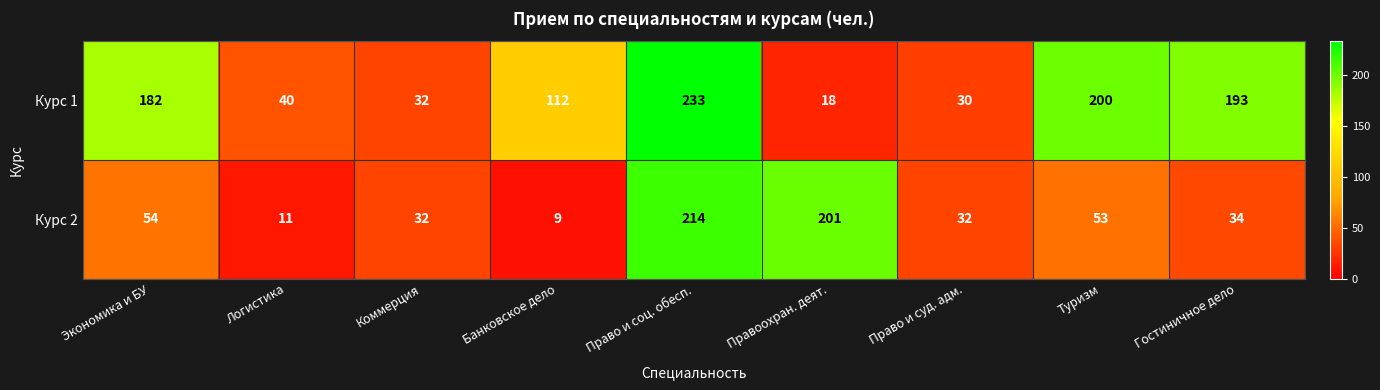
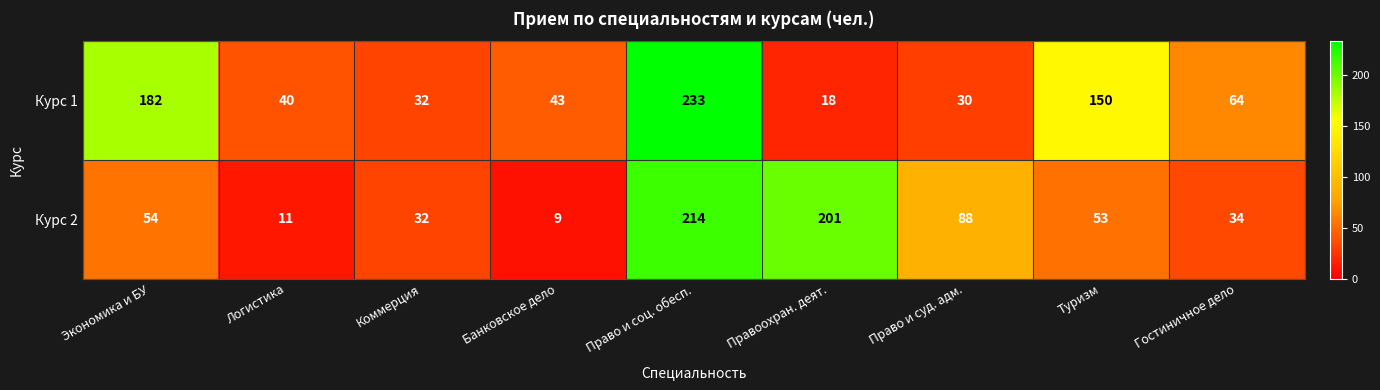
  {
    "Курс 1": {
      "Экономика и БУ": 182,
      "Логистика": 40,
      "Коммерция": 32,
-     "Банковское дело": 112,
+     "Банковское дело": 43,
      "Право и соц. обесп.": 233,
      "Правоохран. деят.": 18,
      "Право и суд. адм.": 30,
-     "Туризм": 200,
-     "Гостиничное дело": 193
+     "Туризм": 150,
+     "Гостиничное дело": 64
    },
    "Курс 2": {
      "Экономика и БУ": 54,
      "Логистика": 11,
      "Коммерция": 32,
      "Банковское дело": 9,
      "Право и соц. обесп.": 214,
      "Правоохран. деят.": 201,
-     "Право и суд. адм.": 32,
+     "Право и суд. адм.": 88,
      "Туризм": 53,
      "Гостиничное дело": 34
    }
  }
